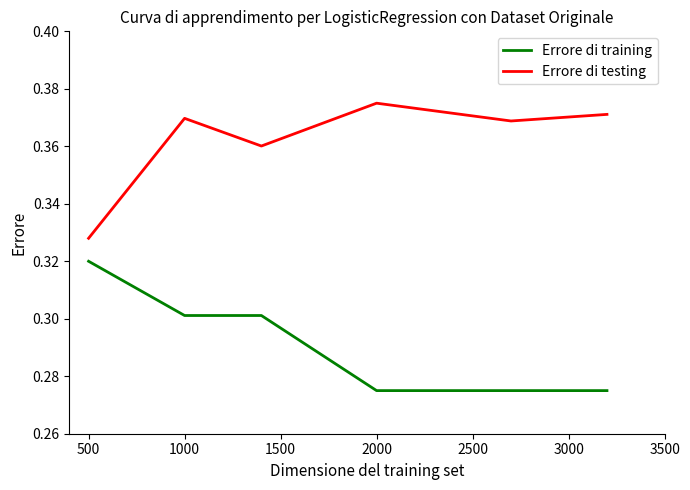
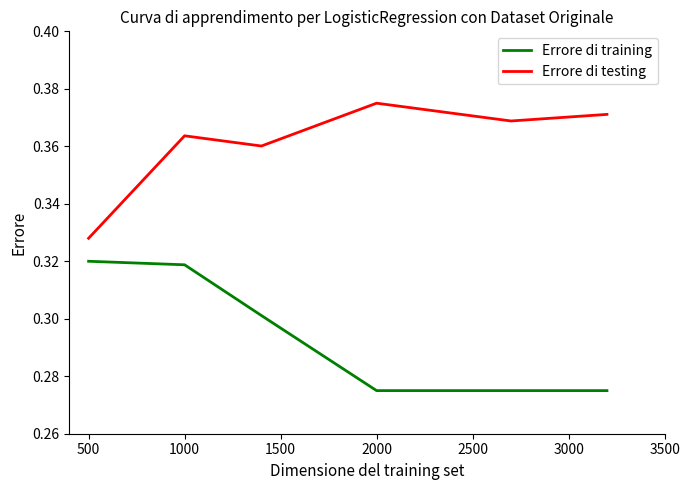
  {
    "Errore di training": {
      "500": 0.320,
-     "1000": 0.301,
+     "1000": 0.319,
      "2000": 0.275
    },
    "Errore di testing": {
      "500": 0.328,
-     "1000": 0.370,
+     "1000": 0.364,
      "2000": 0.375
    }
  }
